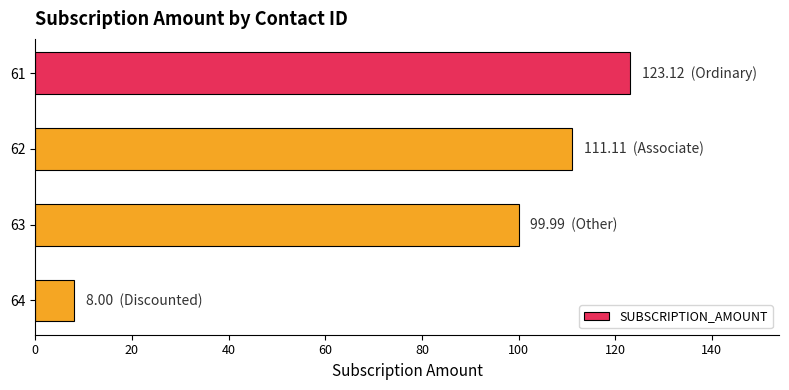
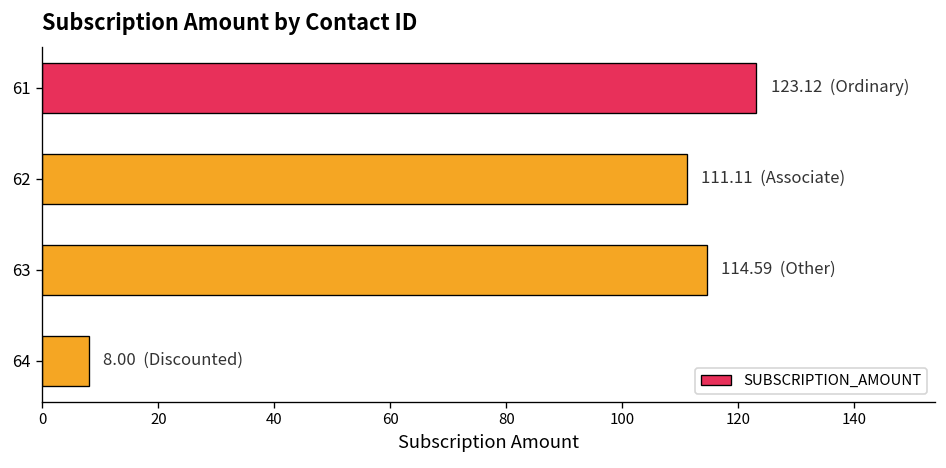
  {
    "61": 123.12,
    "62": 111.11,
-   "63": 99.99,
+   "63": 114.59,
    "64": 8.00
  }
